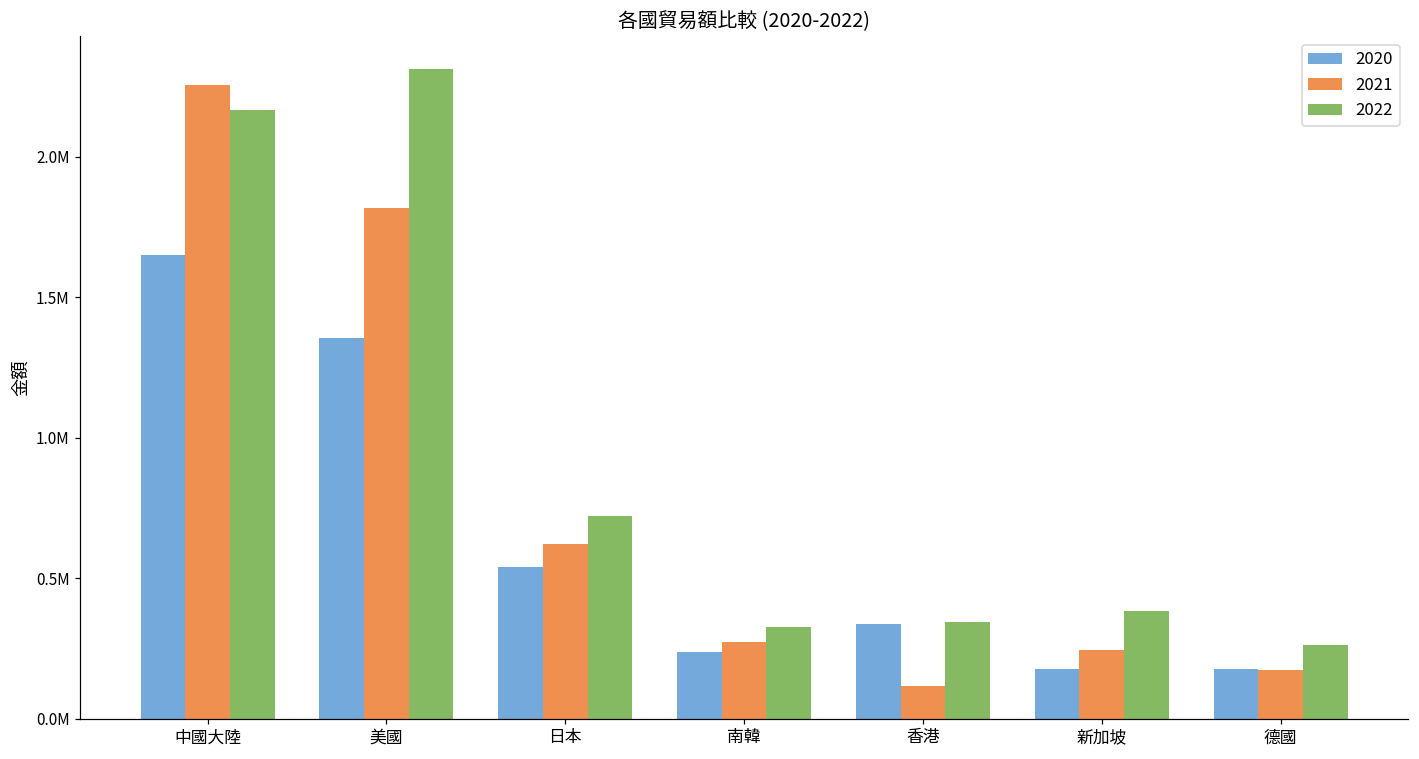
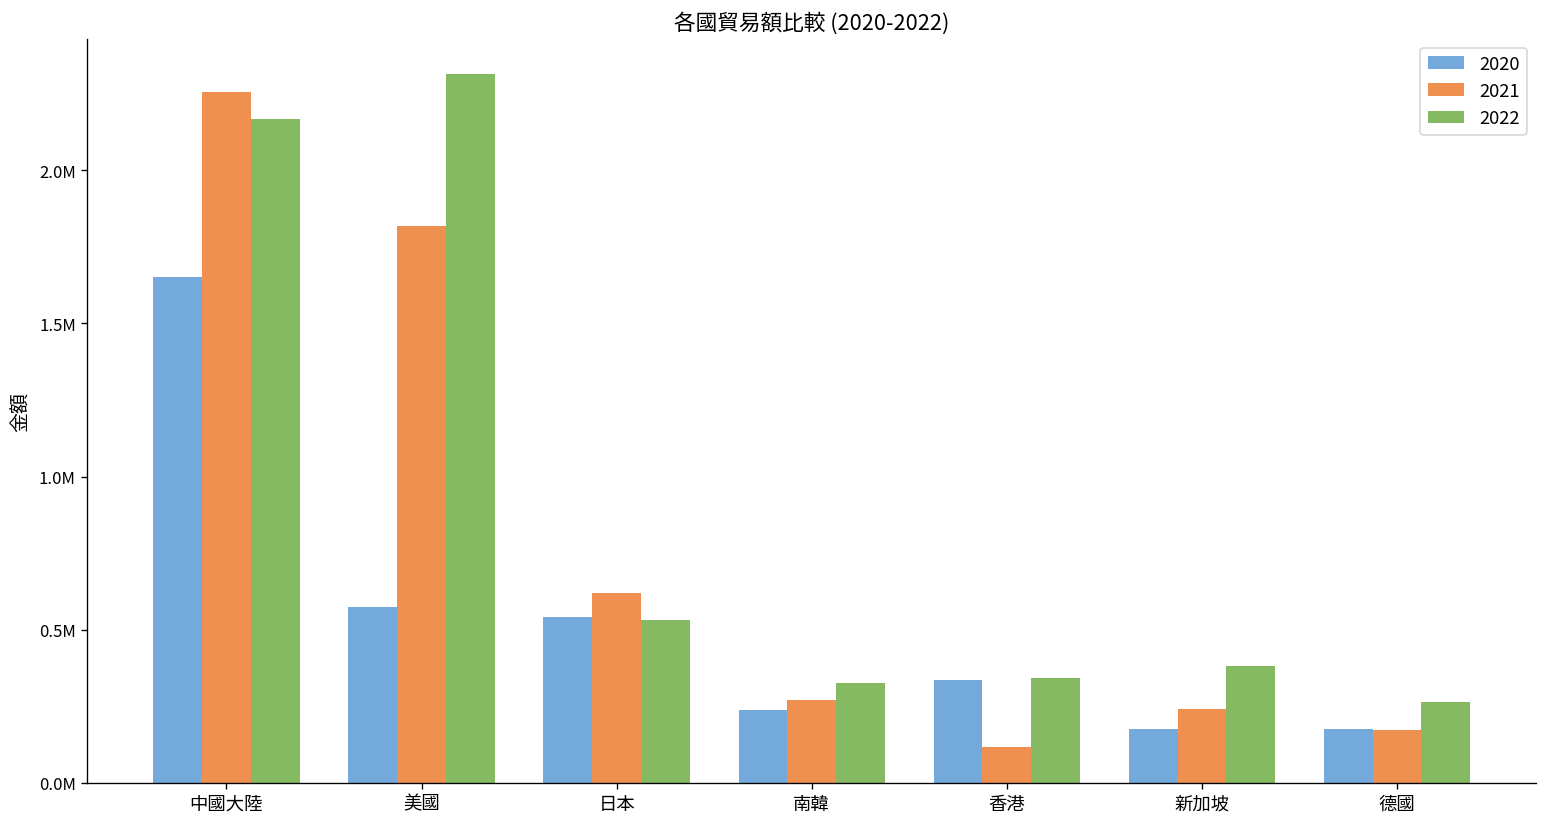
  {
    "2020": {
      "中國大陸": 1650000,
-     "美國": 1350000,
+     "美國": 580000,
      "日本": 540000,
      "南韓": 240000,
      "香港": 340000,
      "新加坡": 170000,
      "德國": 180000
    },
    "2021": {
      "中國大陸": 2260000,
      "美國": 1820000,
      "日本": 620000,
      "南韓": 270000,
      "香港": 120000,
      "新加坡": 240000,
      "德國": 170000
    },
    "2022": {
      "中國大陸": 2170000,
      "美國": 2310000,
-     "日本": 720000,
+     "日本": 530000,
      "南韓": 330000,
      "香港": 340000,
      "新加坡": 380000,
      "德國": 260000
    }
  }
